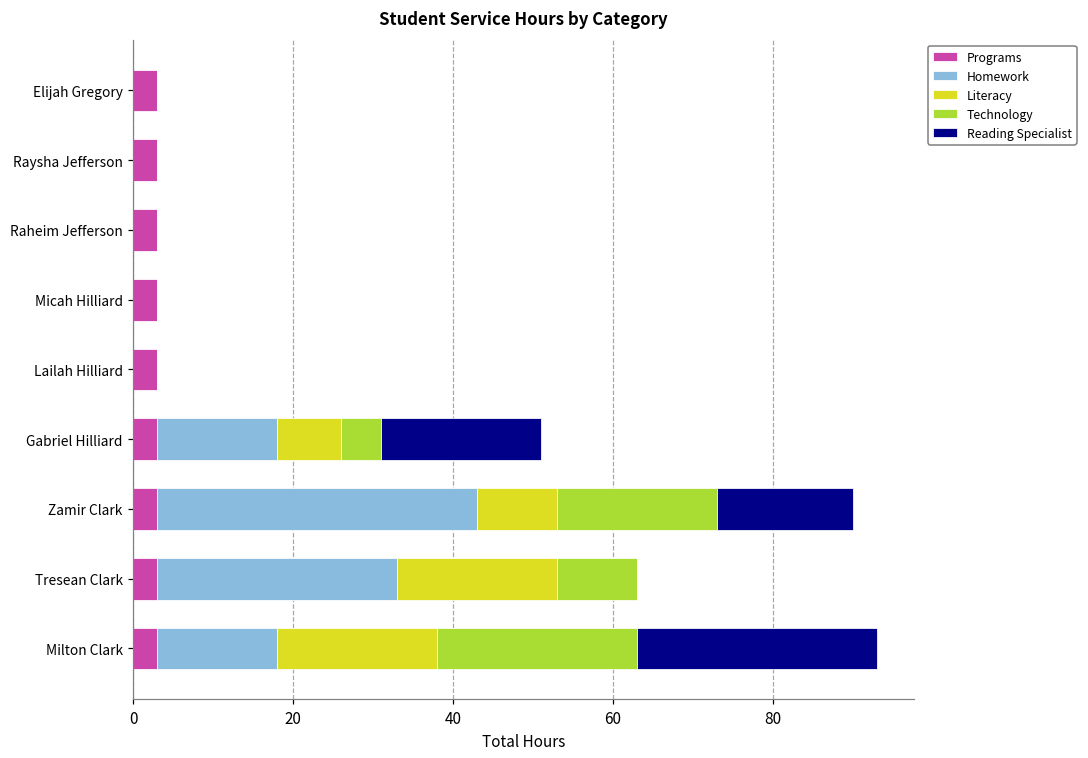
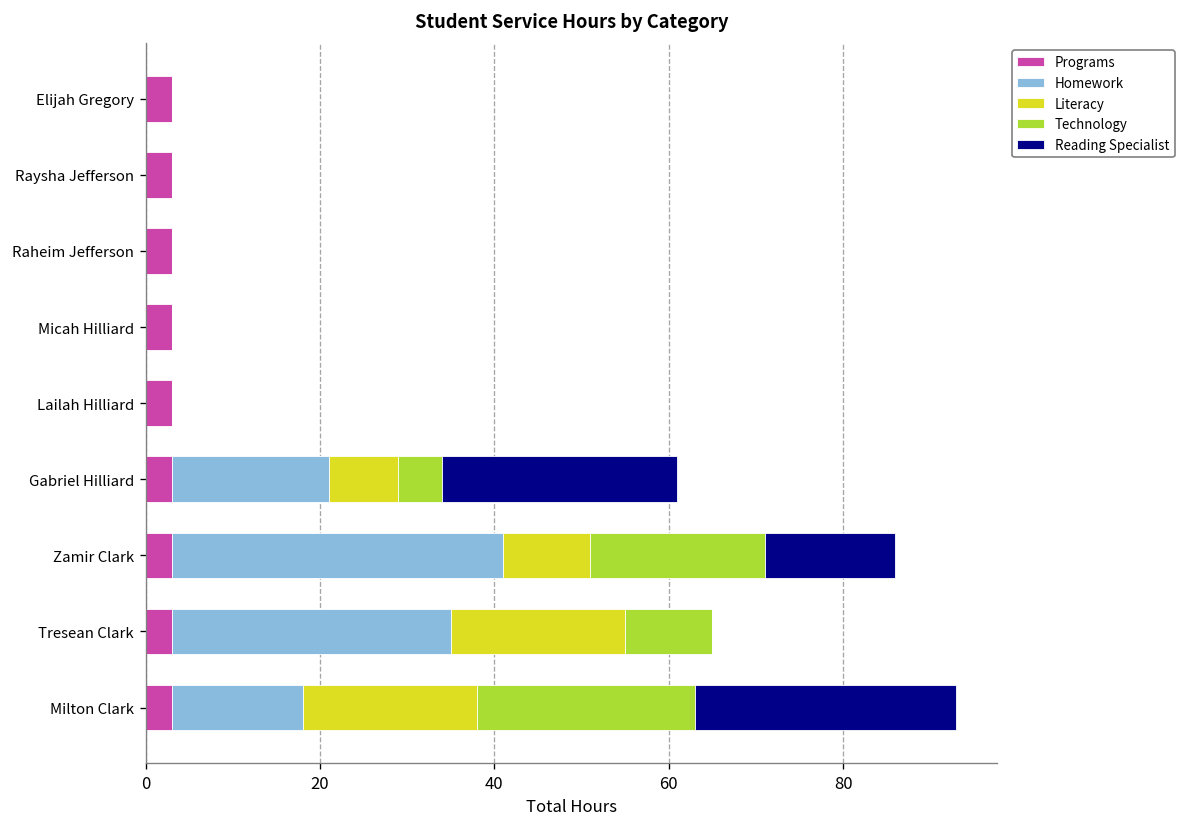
  {
    "Programs": {
      "Elijah Gregory": 3,
      "Raysha Jefferson": 3,
      "Raheim Jefferson": 3,
      "Micah Hilliard": 3,
      "Lailah Hilliard": 3,
      "Gabriel Hilliard": 3,
      "Zamir Clark": 3,
      "Tresean Clark": 3,
      "Milton Clark": 3
    },
    "Homework": {
      "Elijah Gregory": 0,
      "Raysha Jefferson": 0,
      "Raheim Jefferson": 0,
      "Micah Hilliard": 0,
      "Lailah Hilliard": 0,
-     "Gabriel Hilliard": 15,
-     "Zamir Clark": 40,
-     "Tresean Clark": 30,
+     "Gabriel Hilliard": 18,
+     "Zamir Clark": 38,
+     "Tresean Clark": 32,
      "Milton Clark": 15
    },
    "Reading Specialist": {
      "Elijah Gregory": 0,
      "Raysha Jefferson": 0,
      "Raheim Jefferson": 0,
      "Micah Hilliard": 0,
      "Lailah Hilliard": 0,
-     "Gabriel Hilliard": 20,
-     "Zamir Clark": 17,
+     "Gabriel Hilliard": 27,
+     "Zamir Clark": 15,
      "Tresean Clark": 0,
      "Milton Clark": 30
    }
  }
